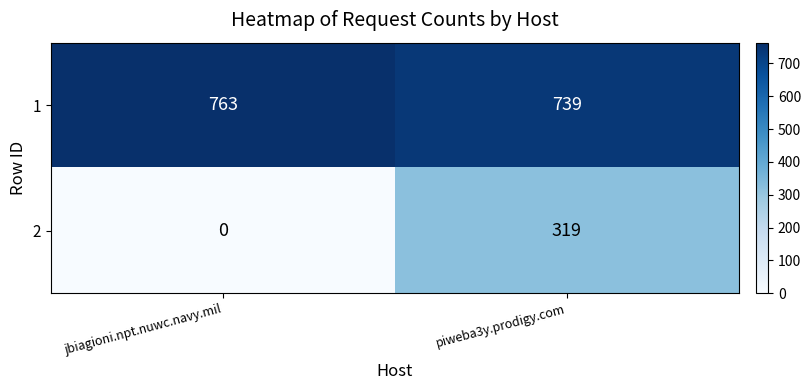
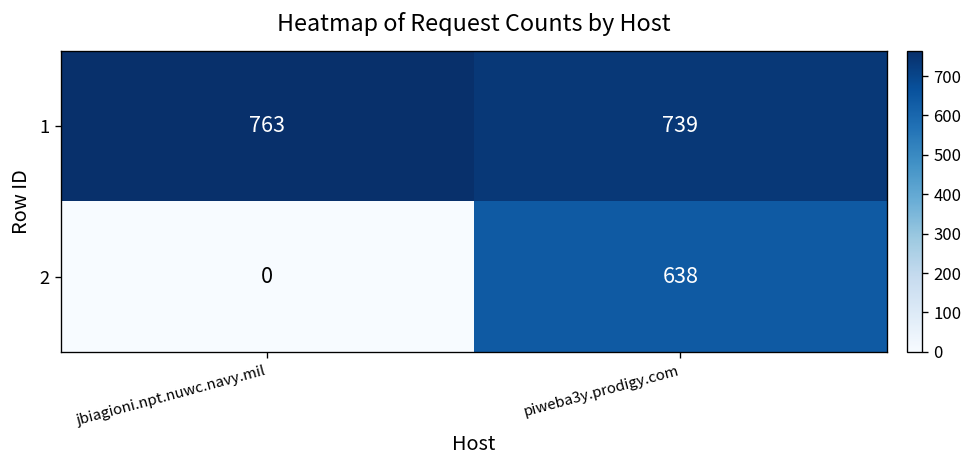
  {
    "1": {
      "jbiagioni.npt.nuwc.navy.mil": 763,
      "piweba3y.prodigy.com": 739
    },
    "2": {
      "jbiagioni.npt.nuwc.navy.mil": 0,
-     "piweba3y.prodigy.com": 319
+     "piweba3y.prodigy.com": 638
    }
  }
